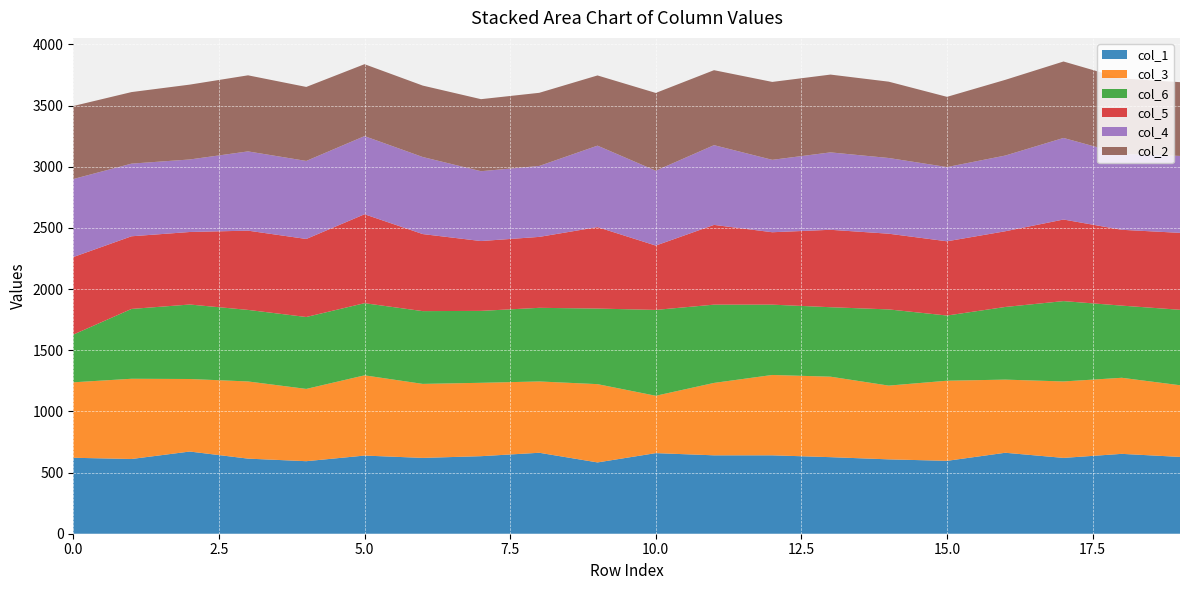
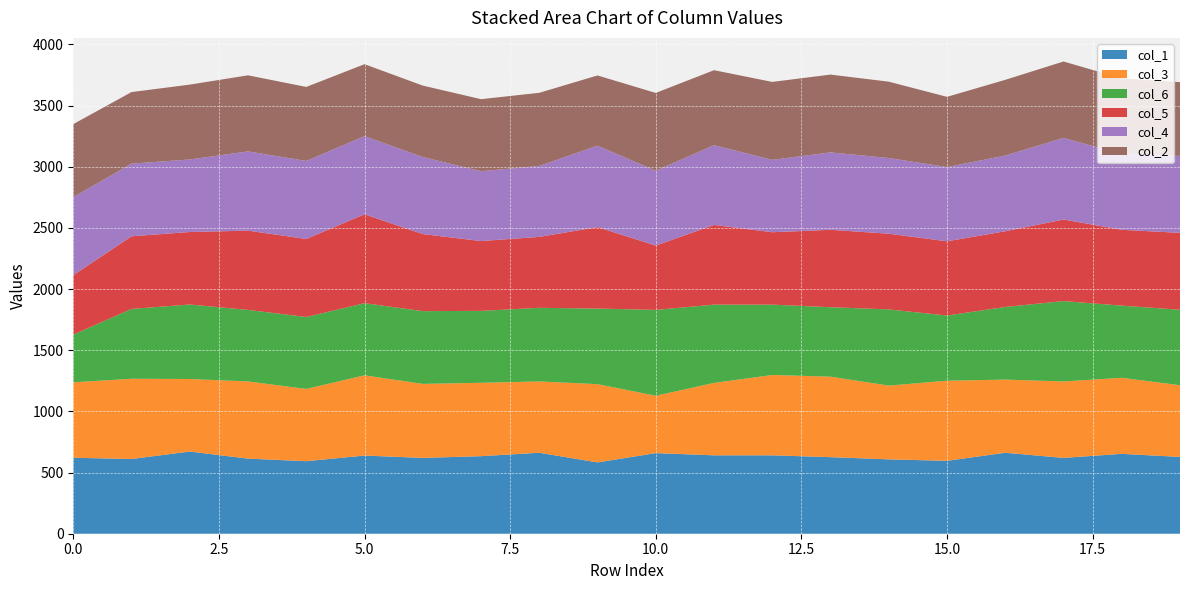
  {
    "col_1": {
      "0.0": 620,
      "5.0": 640,
      "10.0": 660,
      "15.0": 600
    },
    "col_3": {
      "0.0": 620,
      "5.0": 660,
      "10.0": 470,
      "15.0": 660
    },
    "col_6": {
      "0.0": 390,
      "5.0": 590,
      "10.0": 700,
      "15.0": 530
    },
    "col_5": {
-     "0.0": 630,
+     "0.0": 490,
      "5.0": 730,
      "10.0": 530,
      "15.0": 610
    },
    "col_4": {
      "0.0": 640,
      "5.0": 640,
      "10.0": 610,
      "15.0": 610
    },
    "col_2": {
      "0.0": 600,
      "5.0": 590,
      "10.0": 640,
      "15.0": 570
    }
  }
